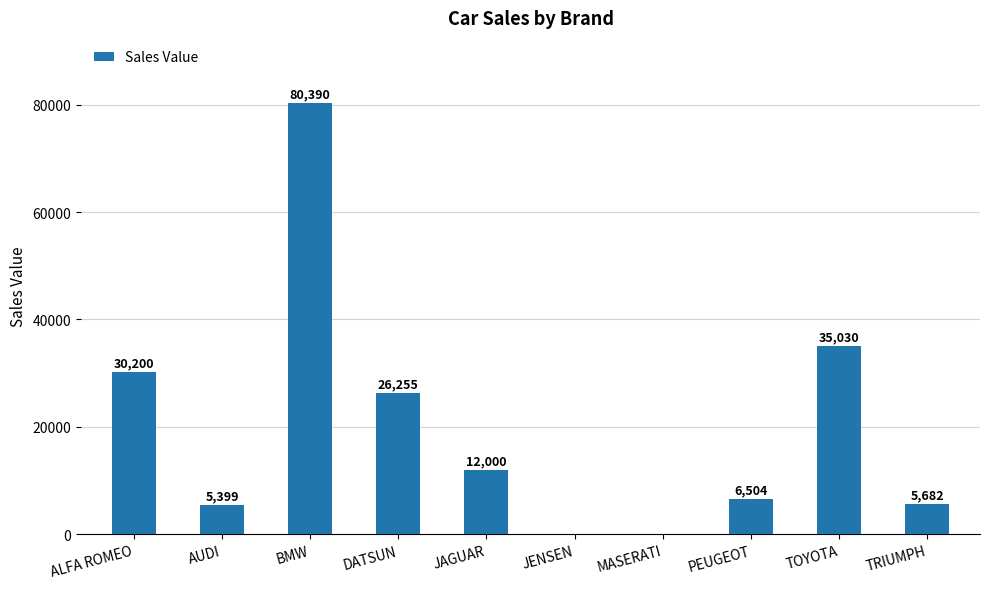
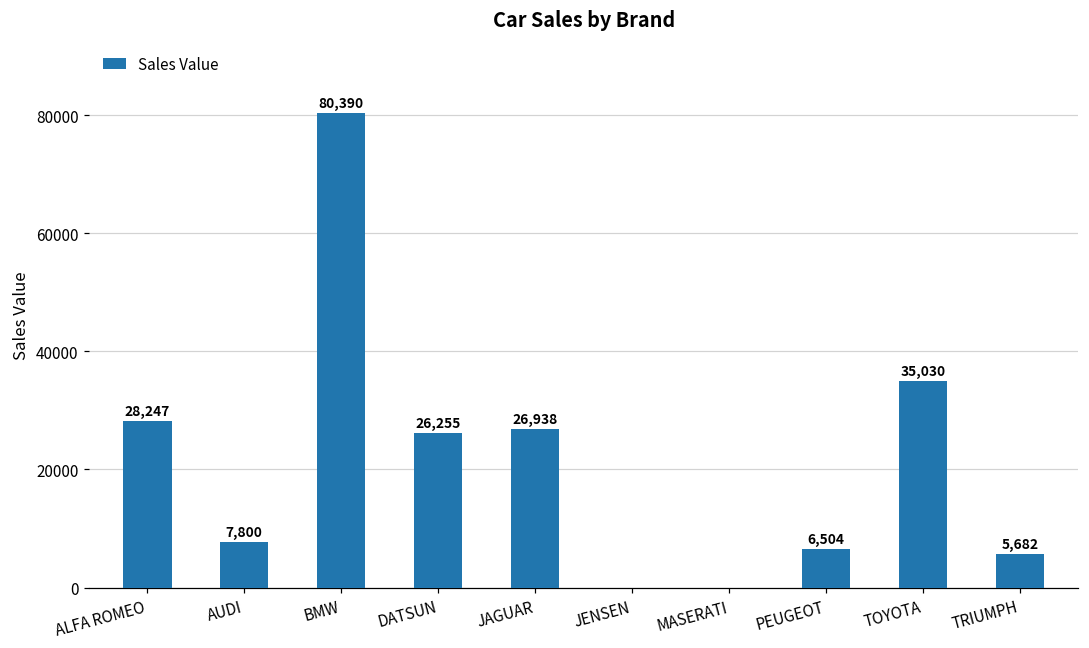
  {
-   "ALFA ROMEO": "30,200",
-   "AUDI": "5,399",
+   "ALFA ROMEO": "28,247",
+   "AUDI": "7,800",
    "BMW": "80,390",
    "DATSUN": "26,255",
-   "JAGUAR": "12,000",
+   "JAGUAR": "26,938",
    "PEUGEOT": "6,504",
    "TOYOTA": "35,030",
    "TRIUMPH": "5,682"
  }
